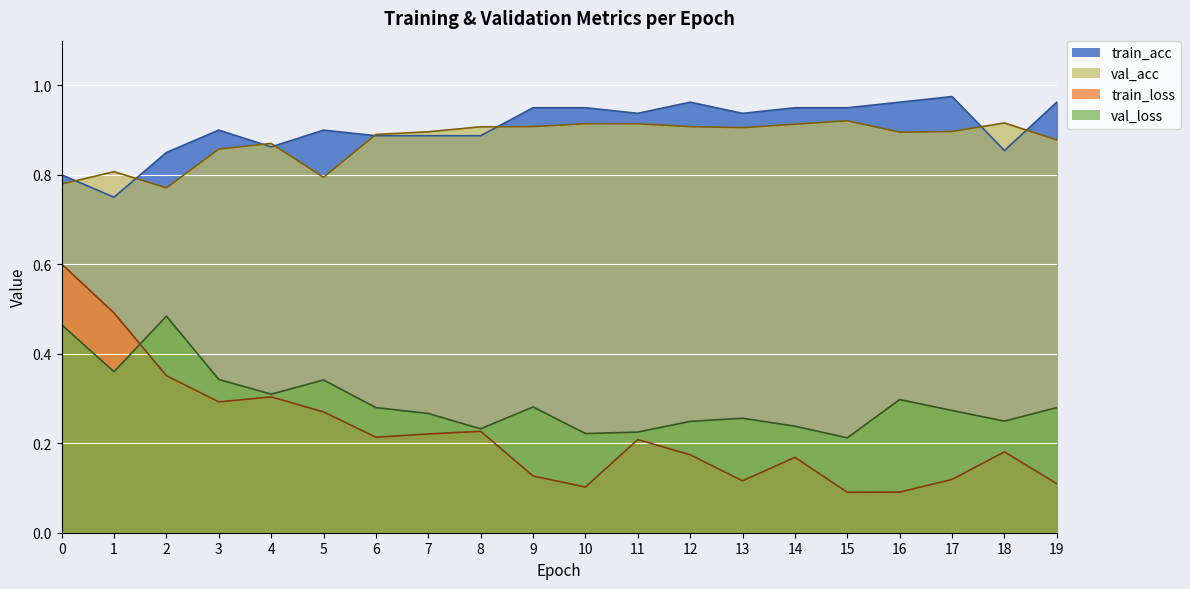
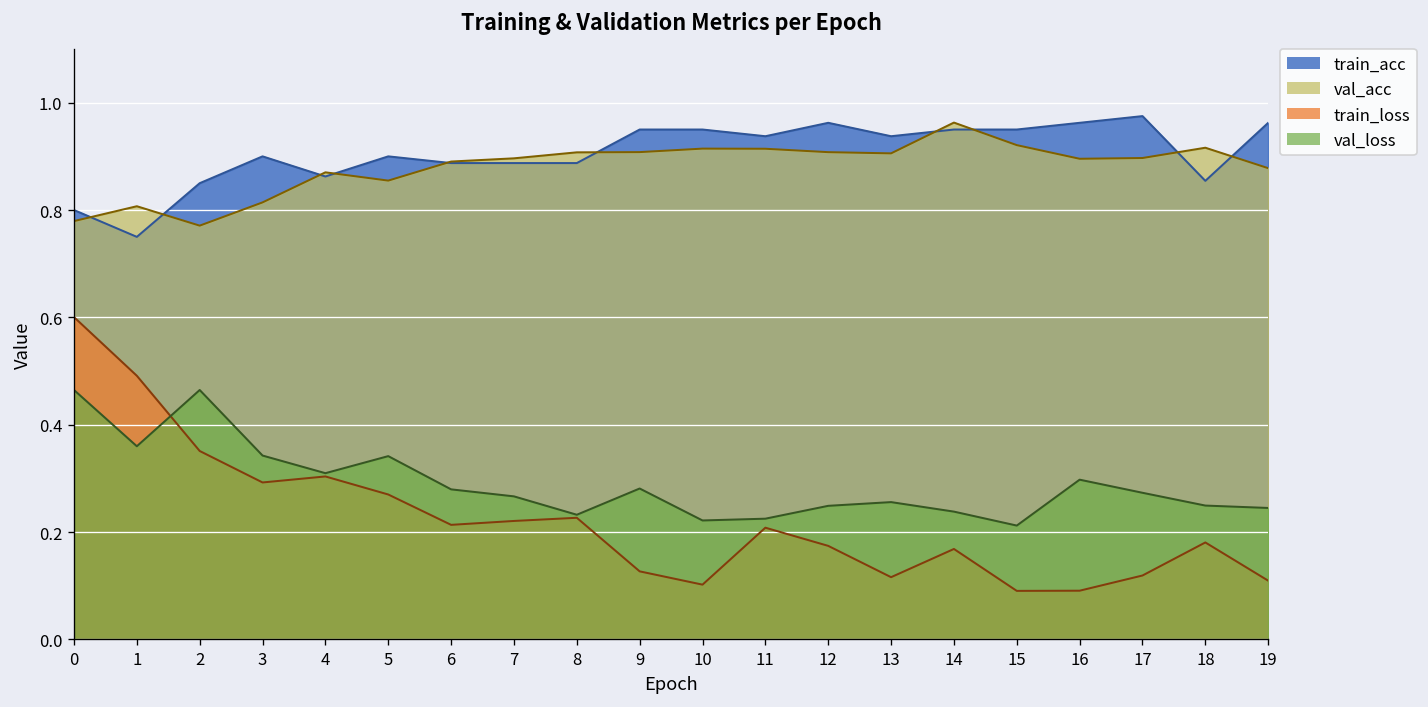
  {
    "train_acc": {
      "0": 0.80,
      "1": 0.75,
      "2": 0.85,
      "3": 0.90,
      "4": 0.86,
      "5": 0.90,
      "7": 0.89,
      "8": 0.89,
      "9": 0.95,
      "10": 0.95,
      "11": 0.94,
      "12": 0.96,
      "13": 0.94,
      "14": 0.95,
      "15": 0.95,
      "16": 0.96,
      "17": 0.98,
      "18": 0.85,
      "19": 0.96
    },
    "val_acc": {
      "0": 0.78,
      "1": 0.81,
      "2": 0.77,
-     "3": 0.86,
+     "3": 0.81,
      "4": 0.87,
-     "5": 0.79,
+     "5": 0.85,
      "7": 0.90,
      "8": 0.91,
      "9": 0.91,
      "10": 0.91,
      "11": 0.91,
      "12": 0.91,
      "13": 0.91,
-     "14": 0.91,
+     "14": 0.96,
      "15": 0.92,
      "16": 0.90,
      "17": 0.90,
      "18": 0.92,
      "19": 0.88
    },
    "train_loss": {
      "0": 0.60,
      "1": 0.49,
      "2": 0.35,
      "3": 0.29,
      "4": 0.30,
      "5": 0.27,
      "6": 0.21,
      "7": 0.22,
      "9": 0.13,
      "10": 0.10,
      "11": 0.21,
      "12": 0.17,
      "13": 0.12,
      "14": 0.17,
      "15": 0.09,
      "16": 0.09,
      "17": 0.12,
      "18": 0.18,
      "19": 0.11
    },
    "val_loss": {
      "0": 0.46,
      "1": 0.36,
-     "2": 0.48,
+     "2": 0.46,
      "3": 0.34,
      "4": 0.31,
      "5": 0.34,
      "6": 0.28,
      "7": 0.27,
      "9": 0.28,
      "10": 0.22,
      "11": 0.23,
      "12": 0.25,
      "13": 0.26,
      "14": 0.24,
      "15": 0.21,
      "16": 0.30,
      "17": 0.27,
      "18": 0.25,
-     "19": 0.28
+     "19": 0.24
    }
  }
